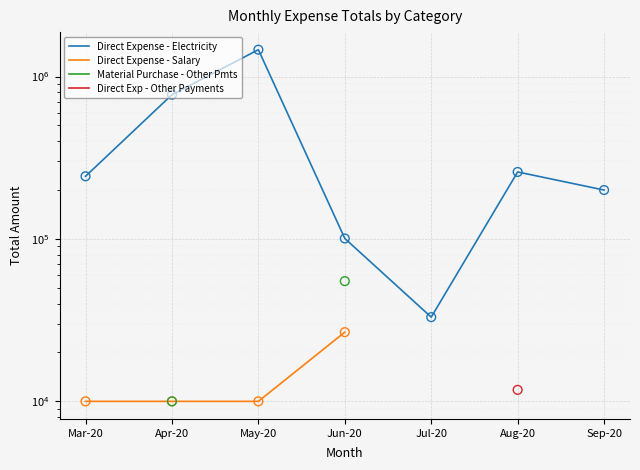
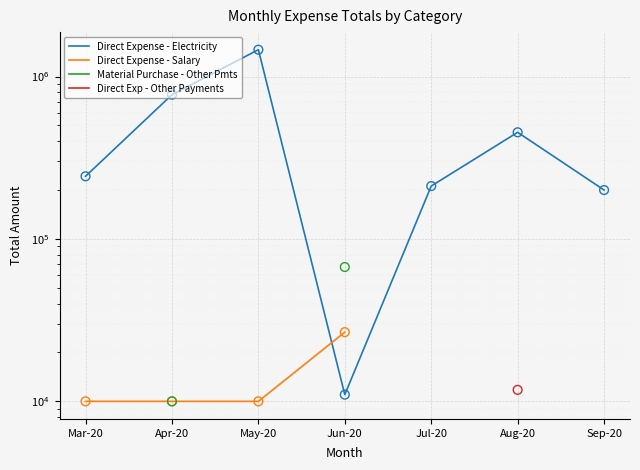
  {
    "Direct Expense - Electricity": {
      "Mar-20": 240000,
      "May-20": 1500000,
-     "Jun-20": 100000,
-     "Jul-20": 33000,
-     "Aug-20": 260000,
+     "Jun-20": 11000,
+     "Jul-20": 210000,
+     "Aug-20": 450000,
      "Sep-20": 200000
    },
    "Direct Expense - Salary": {
      "Mar-20": 10000,
      "May-20": 10000,
      "Jun-20": 27000
    },
    "Material Purchase - Other Pmts": {
-     "Jun-20": 55000
+     "Jun-20": 67000
    },
    "Direct Exp - Other Payments": {
      "Aug-20": 12000
    }
  }
